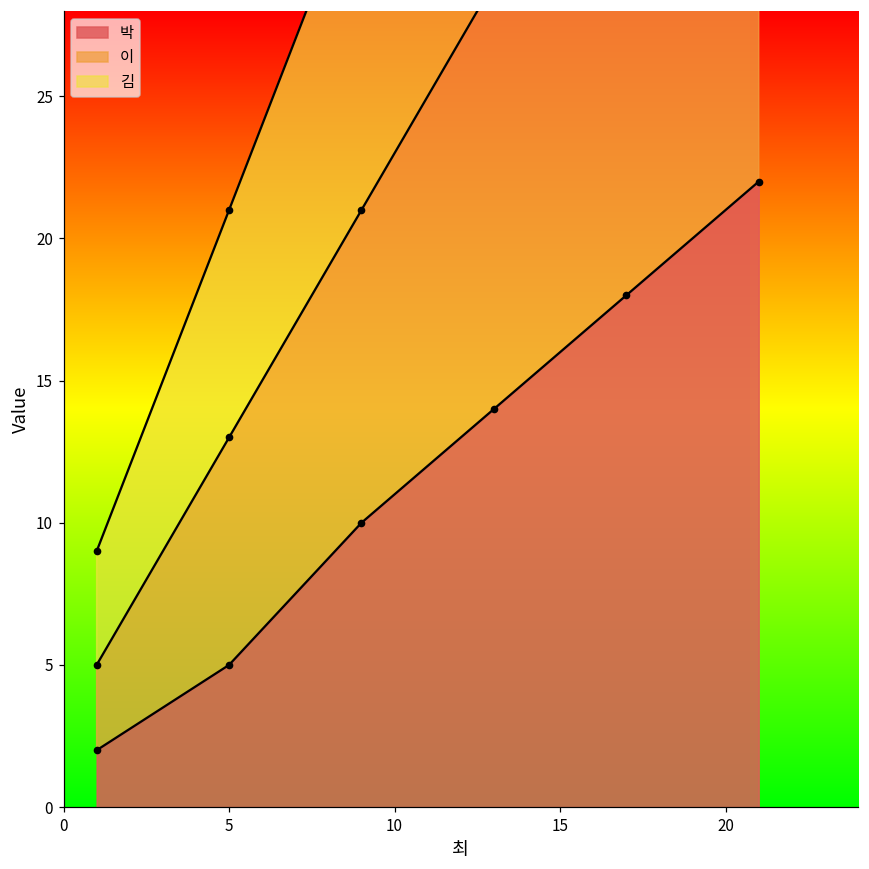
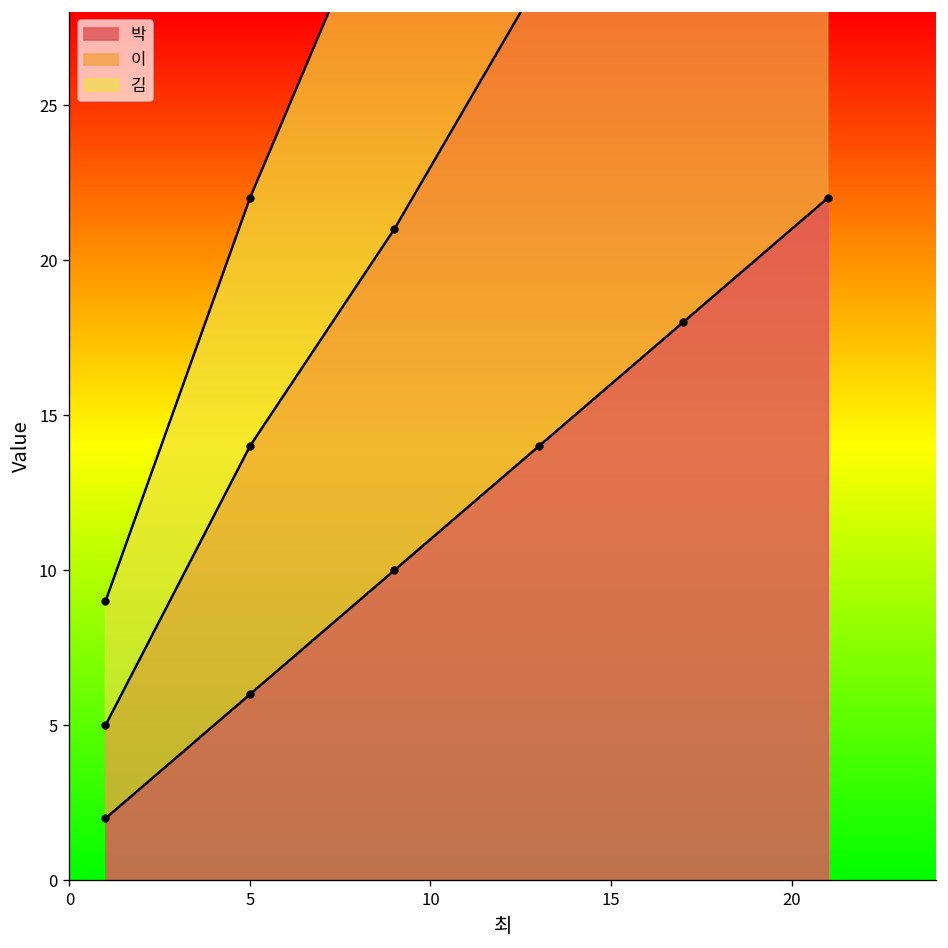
  {
    "박": {
-     "5": 5
+     "5": 6
    }
  }
